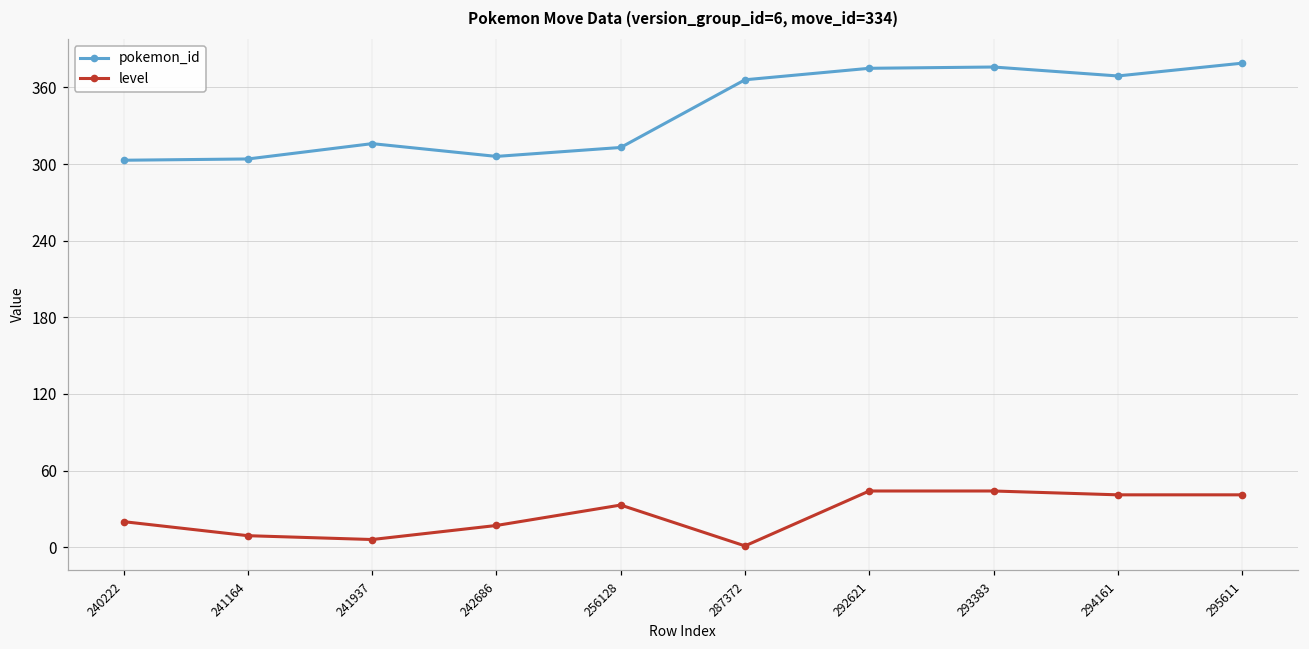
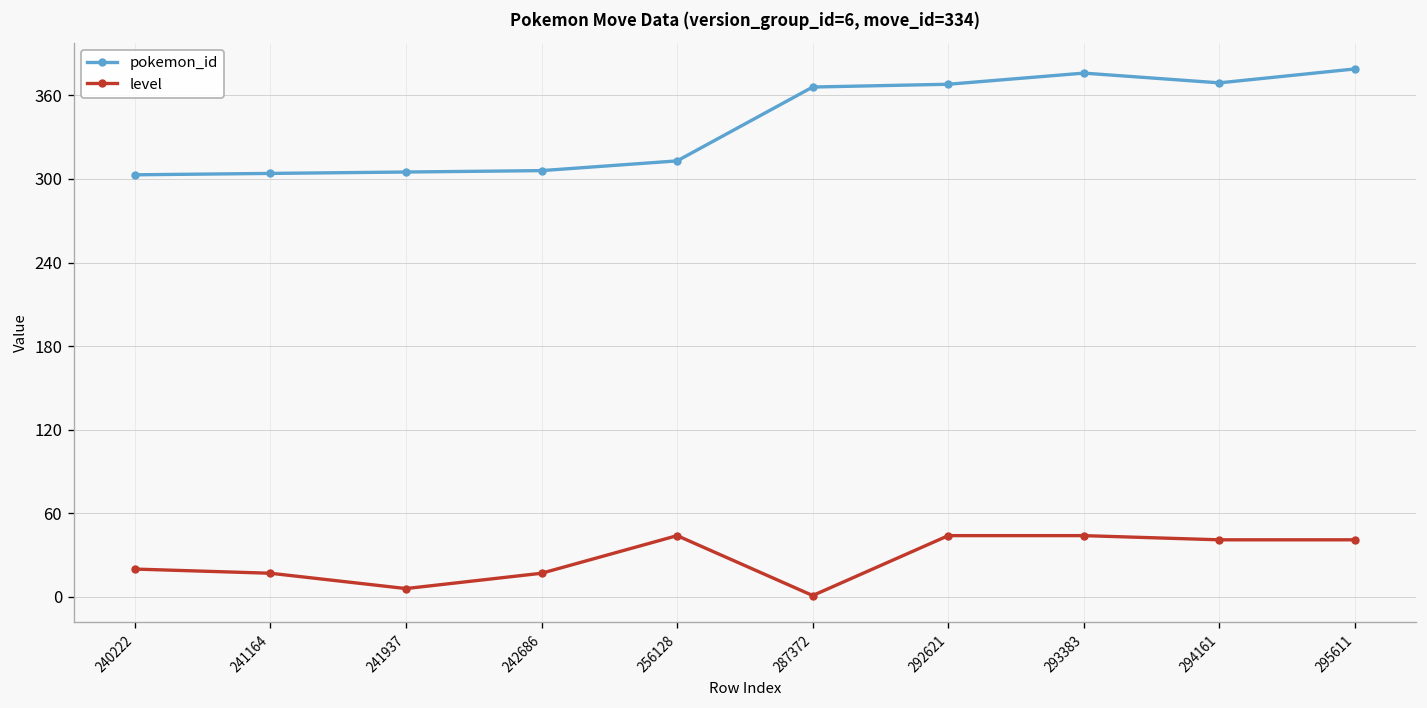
  {
    "pokemon_id": {
      "240222": 303,
      "241164": 304,
-     "241937": 316,
+     "241937": 305,
      "242686": 306,
      "256128": 313,
      "287372": 366,
-     "292621": 375,
+     "292621": 368,
      "293383": 376,
      "294161": 369,
      "295611": 379
    },
    "level": {
      "240222": 20,
-     "241164": 9,
+     "241164": 17,
      "241937": 6,
      "242686": 17,
-     "256128": 33,
+     "256128": 44,
      "287372": 1,
      "292621": 44,
      "293383": 44,
      "294161": 41,
      "295611": 41
    }
  }
